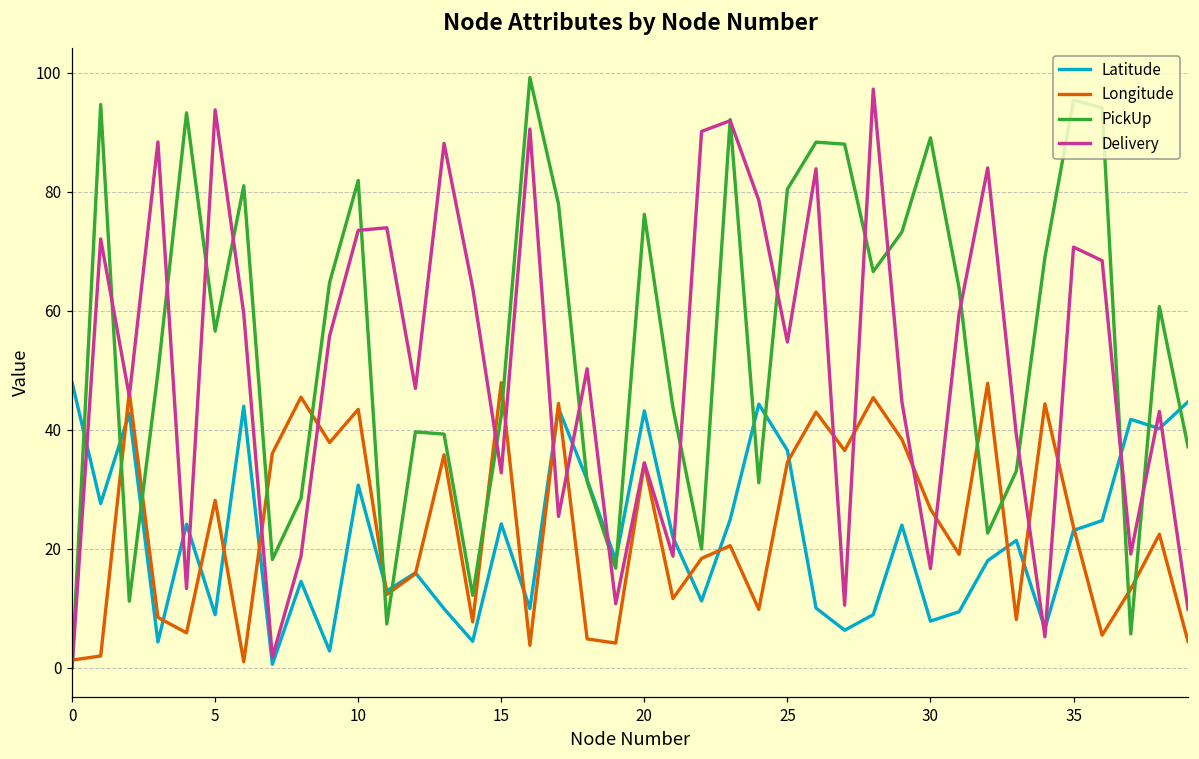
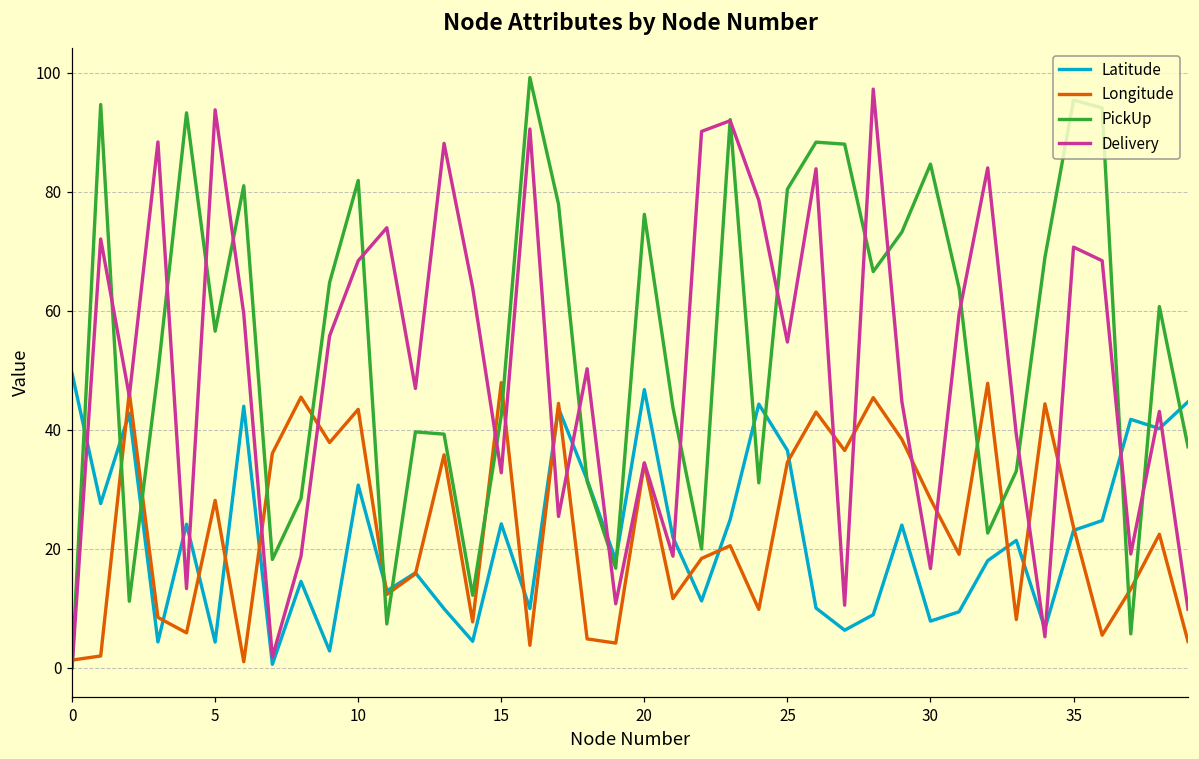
  {
    "Latitude": {
-     "0": 48,
-     "5": 9,
+     "0": 49,
+     "5": 4,
      "10": 31,
      "15": 24,
-     "20": 43,
+     "20": 47,
      "25": 37,
      "30": 8,
      "35": 23
    },
    "Longitude": {
      "0": 1,
      "5": 28,
      "10": 43,
      "15": 48,
      "25": 35,
-     "30": 27,
+     "30": 28,
      "35": 24
    },
    "PickUp": {
      "5": 57,
      "10": 82,
      "15": 42,
      "20": 76,
      "25": 80,
-     "30": 89
+     "30": 85
    },
    "Delivery": {
      "5": 94,
-     "10": 73,
+     "10": 68,
      "15": 33,
      "25": 55,
      "30": 17,
      "35": 71
    }
  }
